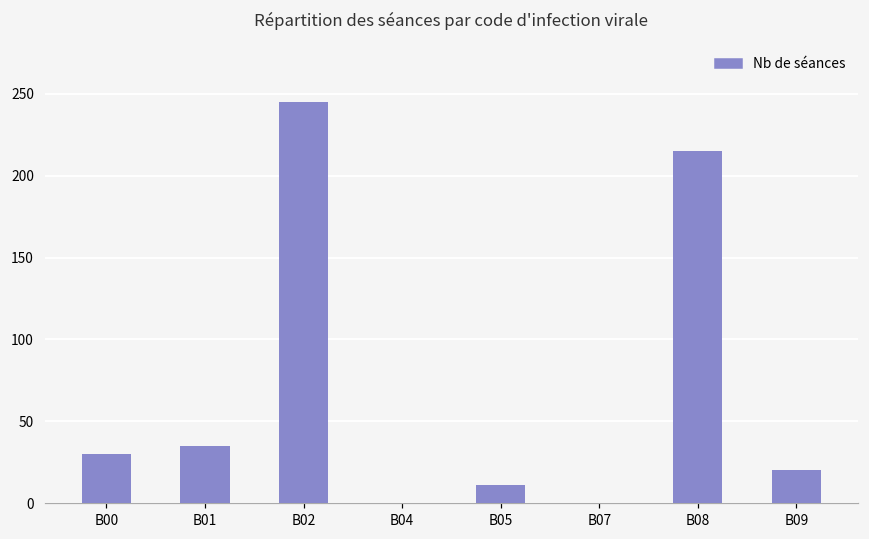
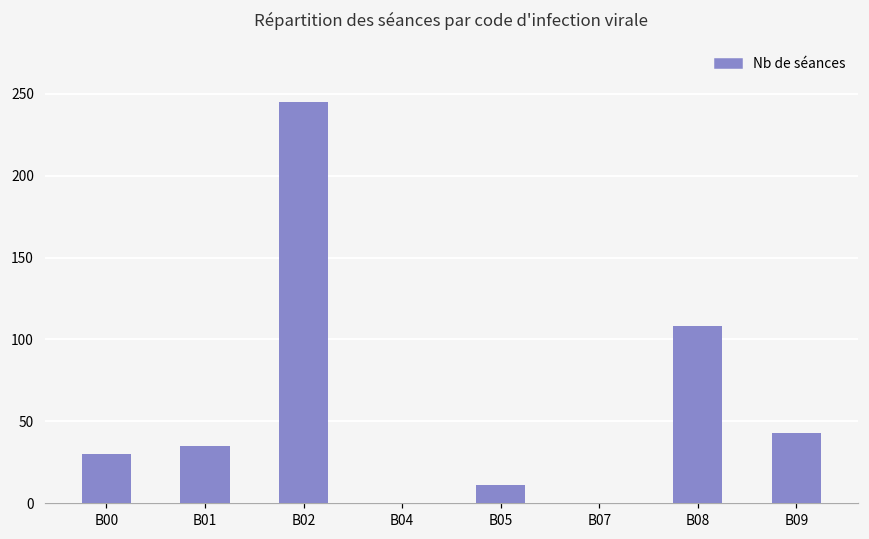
  {
    "B00": 30,
    "B01": 35,
    "B02": 245,
    "B04": 0,
    "B05": 11,
    "B07": 0,
-   "B08": 215,
-   "B09": 20
+   "B08": 108,
+   "B09": 43
  }
